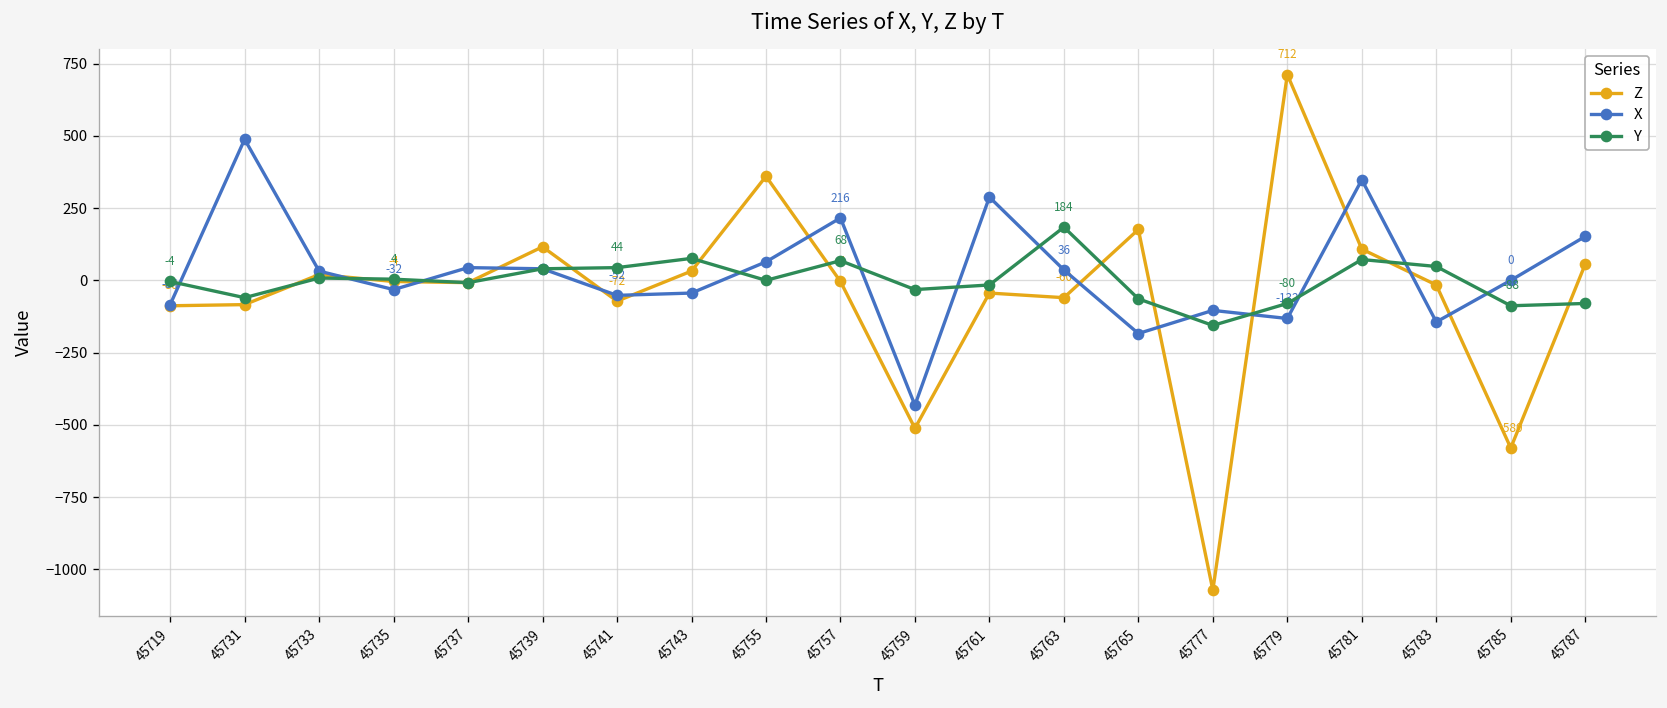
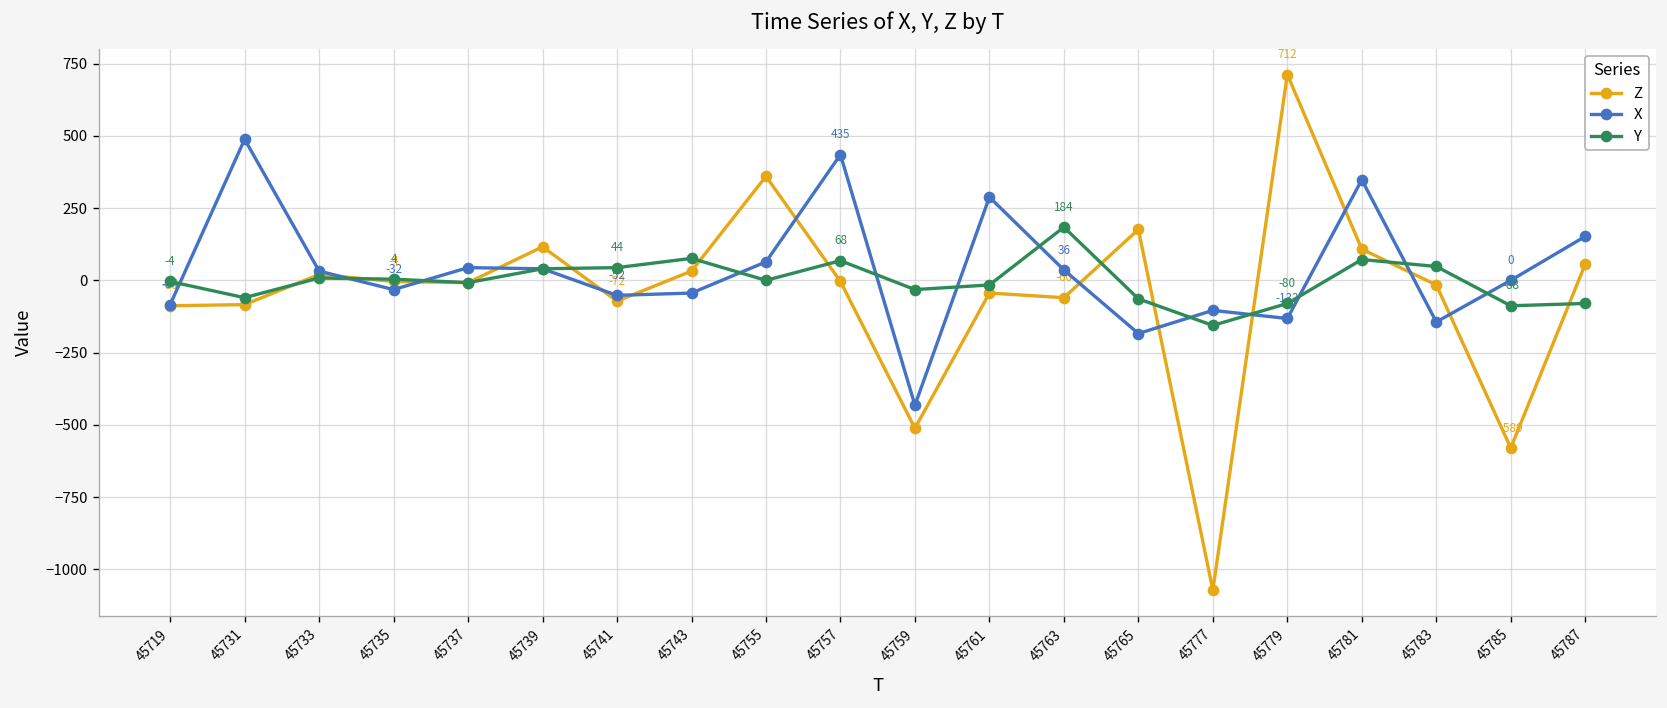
  {
    "Z": {
      "45763": -60,
      "45779": 712,
      "45785": -580
    },
    "X": {
-     "45757": 216,
+     "45757": 435,
      "45763": 36,
      "45785": 0
    },
    "Y": {
      "45719": -4,
      "45741": 44,
      "45757": 68,
      "45763": 184,
      "45779": -80
    }
  }
